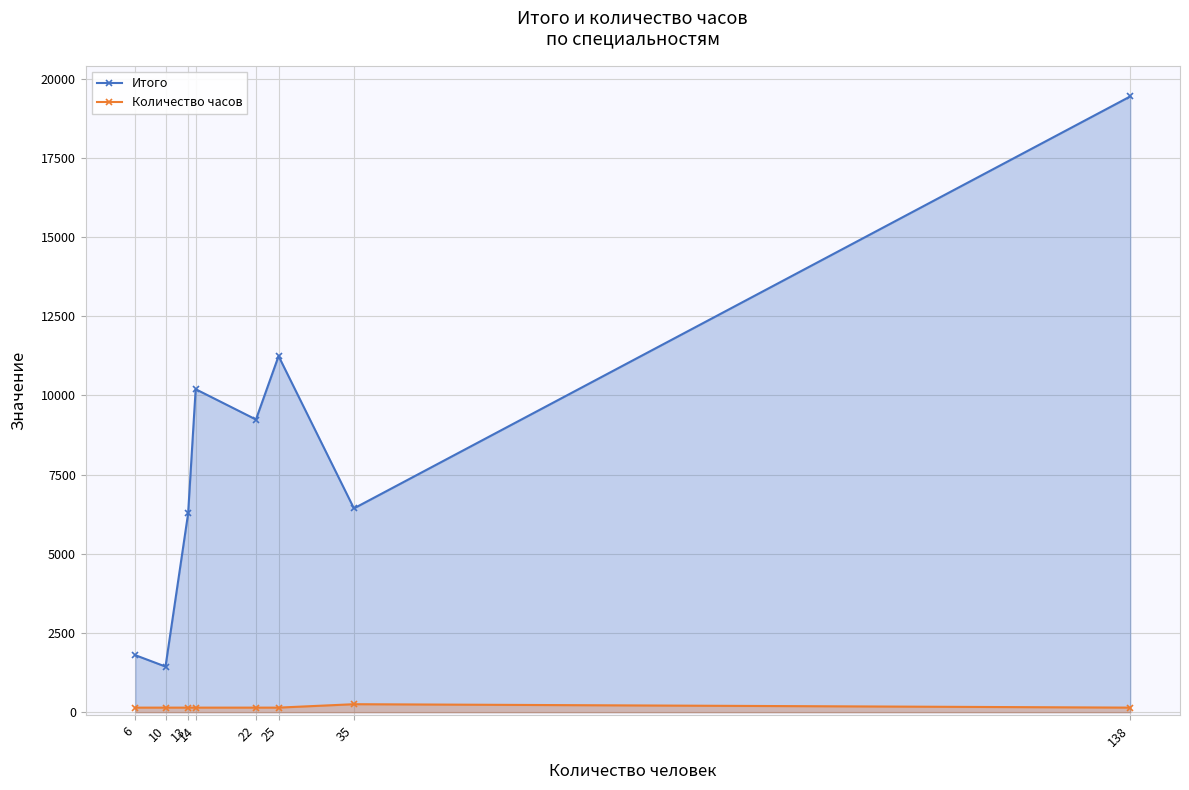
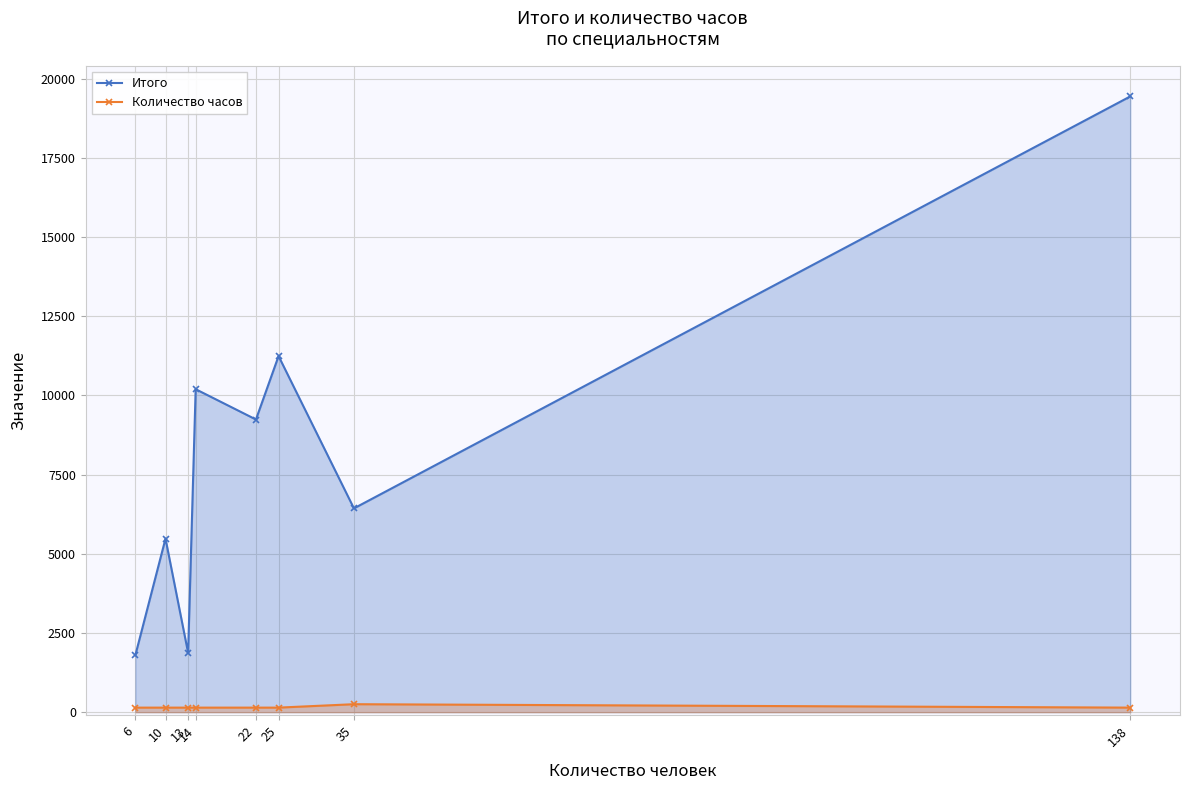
  {
    "Итого": {
      "6": 1800,
-     "10": 1400,
-     "13": 6300,
+     "10": 5500,
+     "13": 1900,
      "14": 10200,
      "22": 9200,
      "25": 11200,
      "35": 6400,
      "138": 19400
    },
    "Количество часов": {
      "6": 100,
      "10": 100,
      "13": 100,
      "14": 100,
      "22": 100,
      "25": 100,
      "35": 300,
      "138": 100
    }
  }
